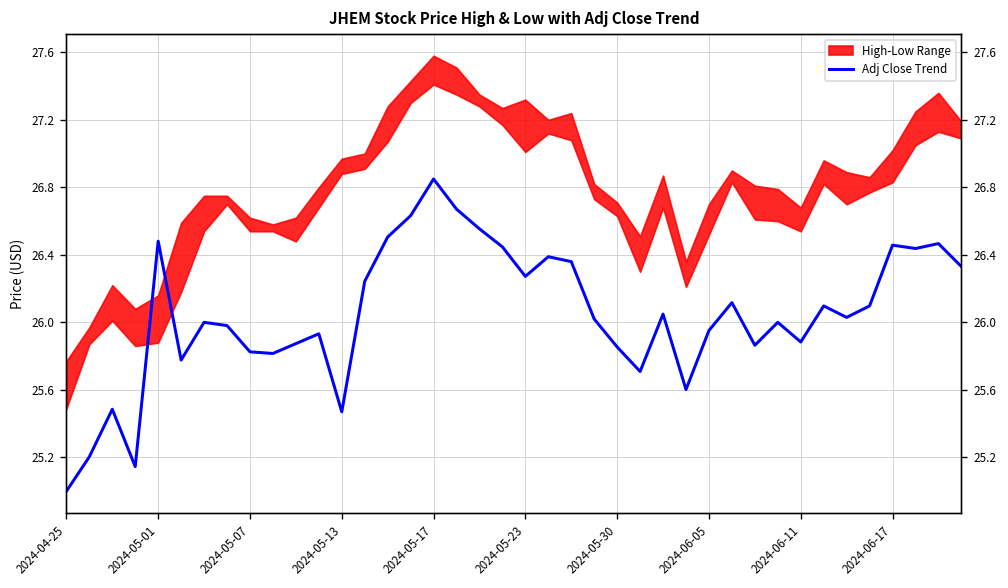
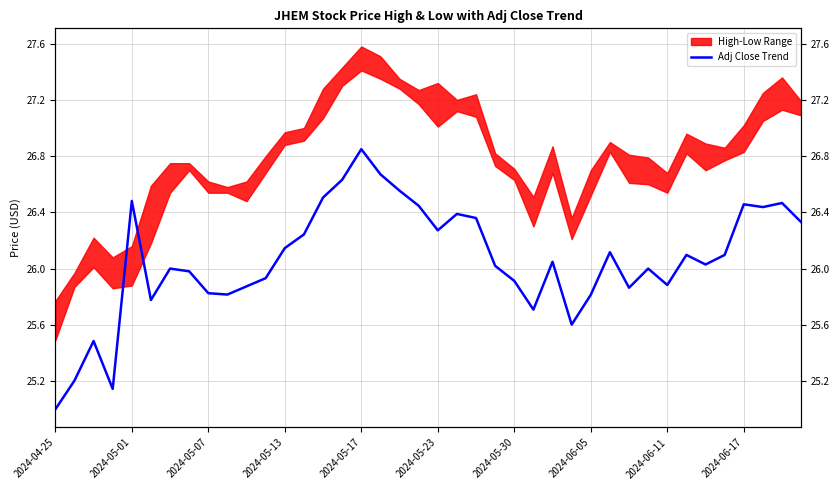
  {
    "Adj Close Trend": {
      "2024-04-25": 25.00,
      "2024-05-01": 26.48,
      "2024-05-07": 25.83,
-     "2024-05-13": 25.47,
+     "2024-05-13": 26.15,
      "2024-05-17": 26.85,
      "2024-05-23": 26.27,
-     "2024-05-30": 25.85,
-     "2024-06-05": 25.95,
+     "2024-05-30": 25.91,
+     "2024-06-05": 25.81,
      "2024-06-11": 25.88,
      "2024-06-17": 26.46
    }
  }
